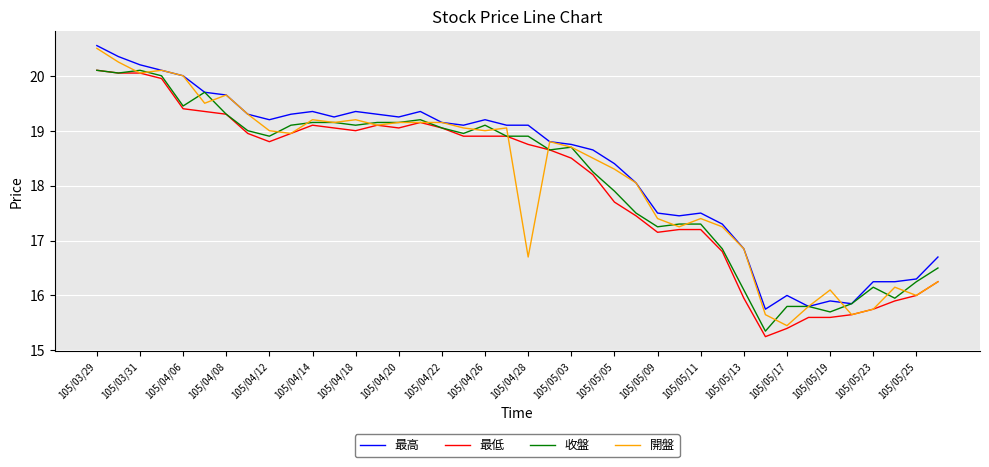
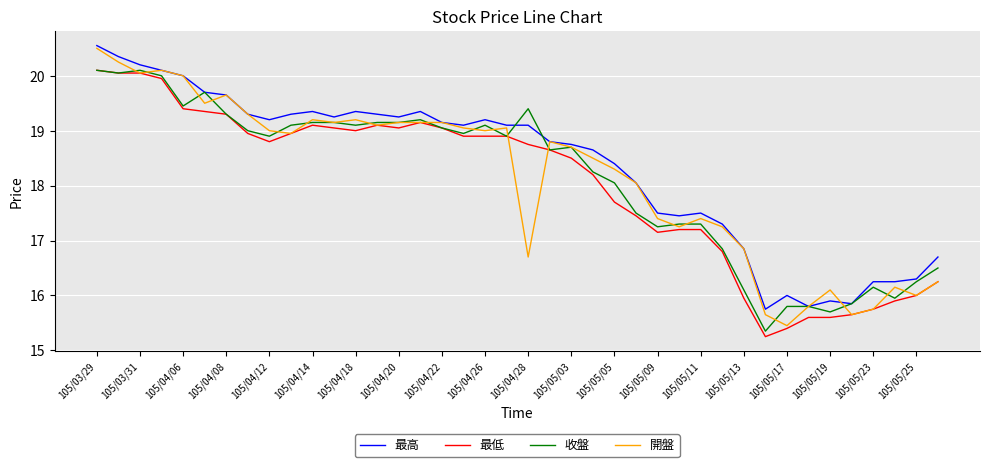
  {
    "最高": {
      "105/03/29": 20.6,
      "105/03/31": 20.2,
      "105/04/12": 19.2,
      "105/04/14": 19.4,
      "105/04/18": 19.4,
      "105/04/20": 19.3,
      "105/04/26": 19.2,
      "105/04/28": 19.1,
      "105/05/03": 18.8,
      "105/05/05": 18.4,
      "105/05/09": 17.5,
      "105/05/11": 17.5,
      "105/05/17": 16.0,
      "105/05/19": 15.9,
      "105/05/23": 16.3,
      "105/05/25": 16.3
    },
    "最低": {
      "105/04/06": 19.4,
      "105/04/12": 18.8,
      "105/04/14": 19.1,
      "105/04/18": 19.0,
      "105/04/20": 19.1,
      "105/04/26": 18.9,
      "105/04/28": 18.8,
      "105/05/03": 18.5,
      "105/05/05": 17.7,
      "105/05/09": 17.2,
      "105/05/11": 17.2,
      "105/05/13": 16.0,
      "105/05/17": 15.4,
      "105/05/19": 15.6
    },
    "收盤": {
      "105/03/31": 20.1,
      "105/04/06": 19.5,
      "105/04/12": 18.9,
      "105/04/14": 19.2,
      "105/04/18": 19.1,
      "105/04/26": 19.1,
-     "105/04/28": 18.9,
-     "105/05/05": 17.9,
+     "105/04/28": 19.4,
+     "105/05/05": 18.1,
      "105/05/09": 17.3,
      "105/05/11": 17.3,
      "105/05/13": 16.1,
      "105/05/17": 15.8,
      "105/05/19": 15.7,
      "105/05/23": 16.2,
      "105/05/25": 16.3
    },
    "開盤": {
      "105/03/29": 20.5,
      "105/04/12": 19.0,
      "105/04/14": 19.2,
      "105/04/18": 19.2,
      "105/04/26": 19.0,
      "105/04/28": 16.7,
      "105/05/05": 18.3,
      "105/05/09": 17.4,
      "105/05/11": 17.4,
      "105/05/17": 15.5,
      "105/05/19": 16.1
    }
  }
